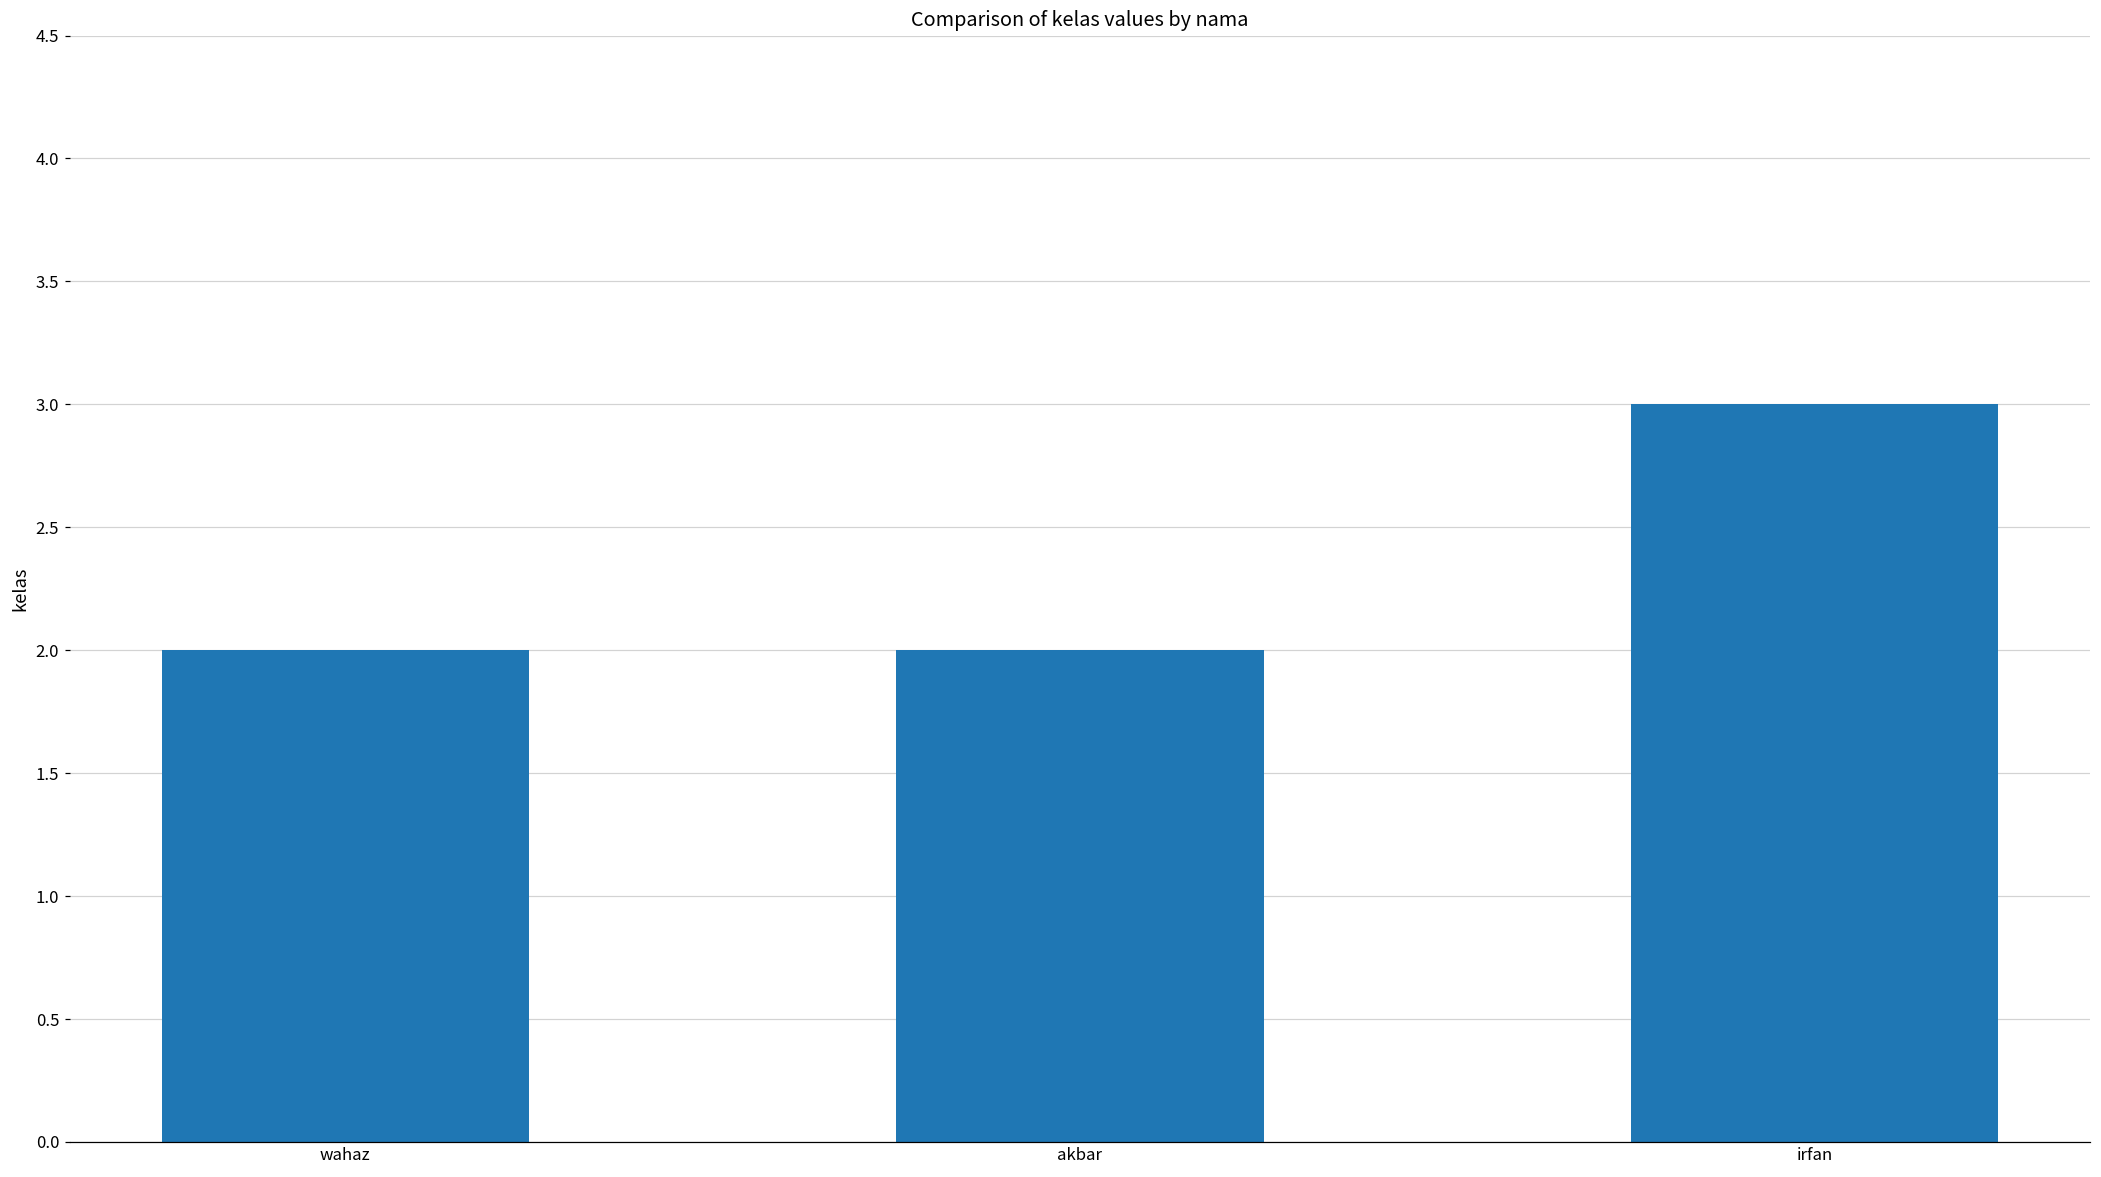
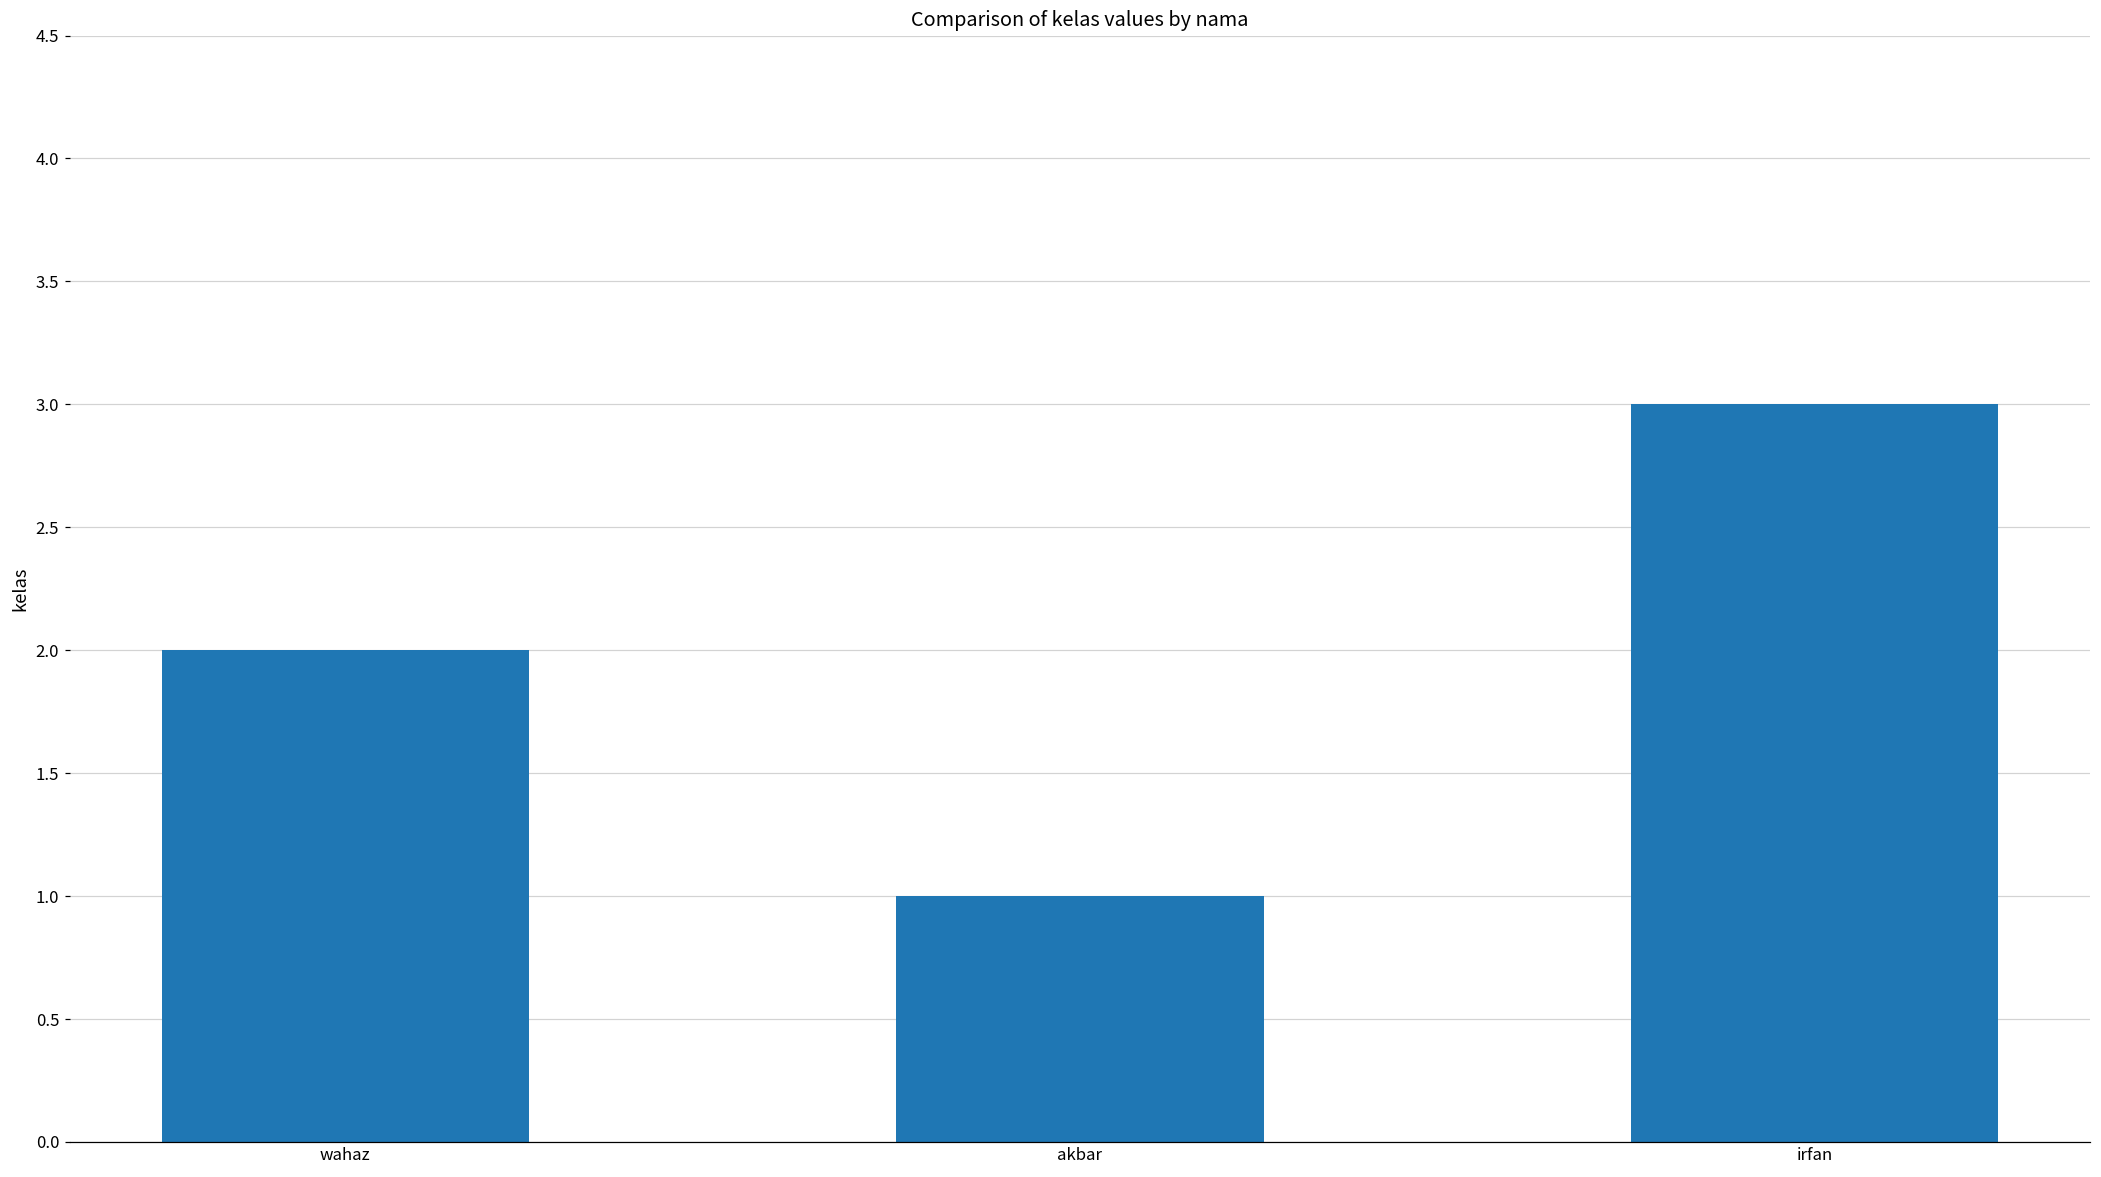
  {
    "wahaz": 2,
-   "akbar": 2,
+   "akbar": 1,
    "irfan": 3
  }
